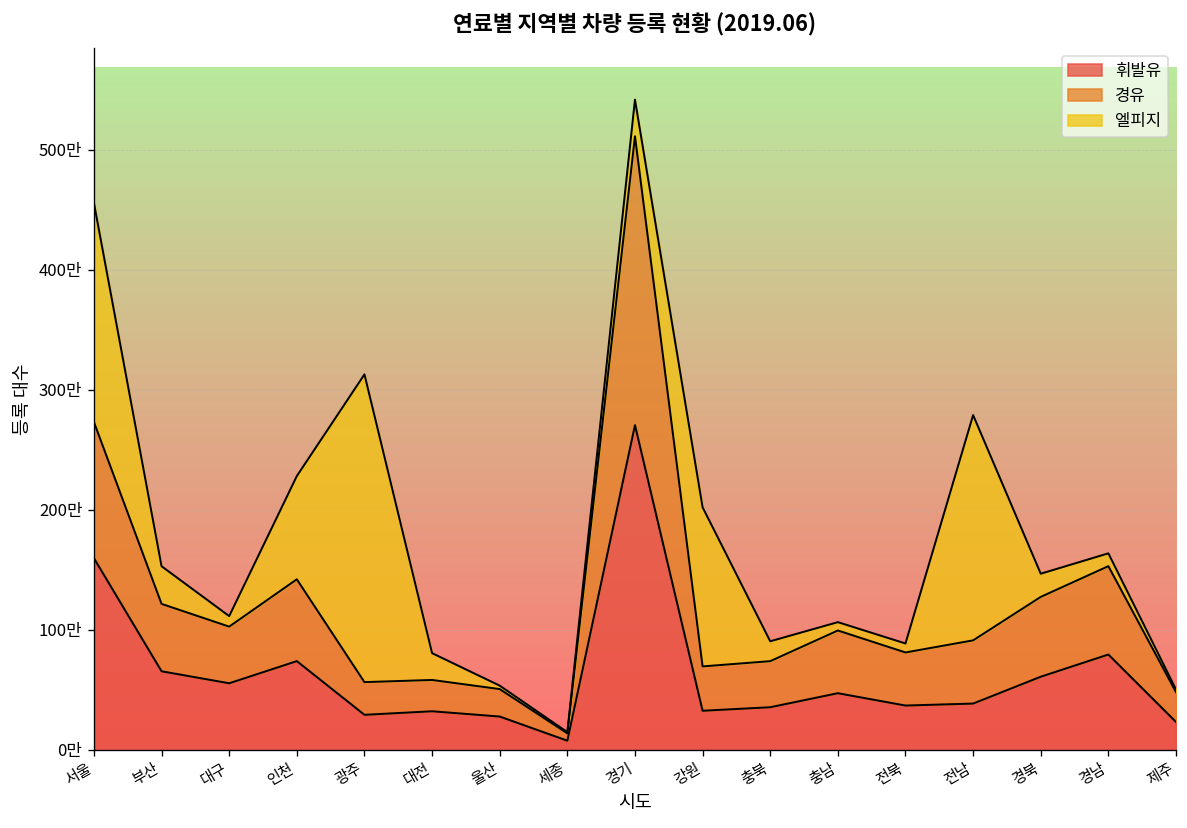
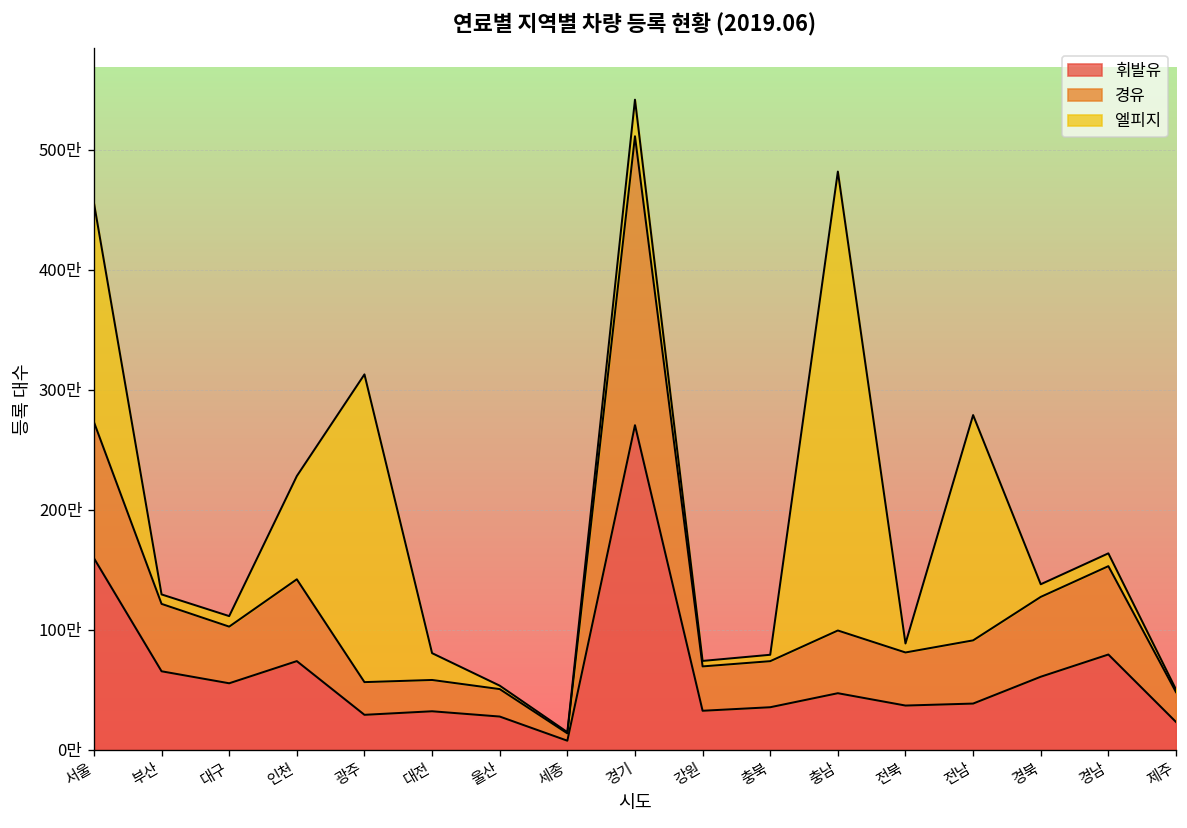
  {
    "엘피지": {
      "서울": "183만",
-     "부산": "31만",
+     "부산": "8만",
      "대구": "9만",
      "인천": "86만",
      "광주": "256만",
      "대전": "22만",
      "울산": "3만",
      "경기": "30만",
-     "강원": "133만",
-     "충북": "17만",
-     "충남": "7만",
+     "강원": "5만",
+     "충북": "5만",
+     "충남": "382만",
      "전북": "7만",
      "전남": "188만",
-     "경북": "19만",
+     "경북": "11만",
      "경남": "11만"
    }
  }
